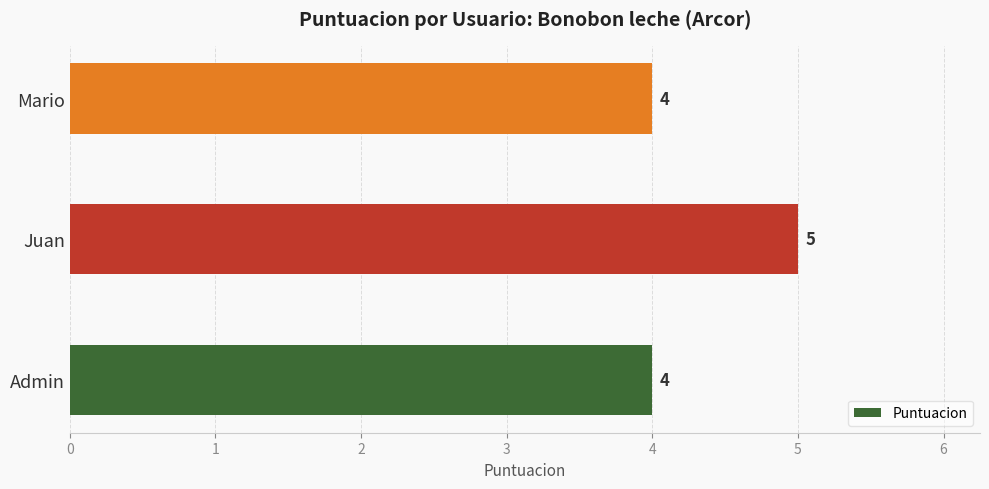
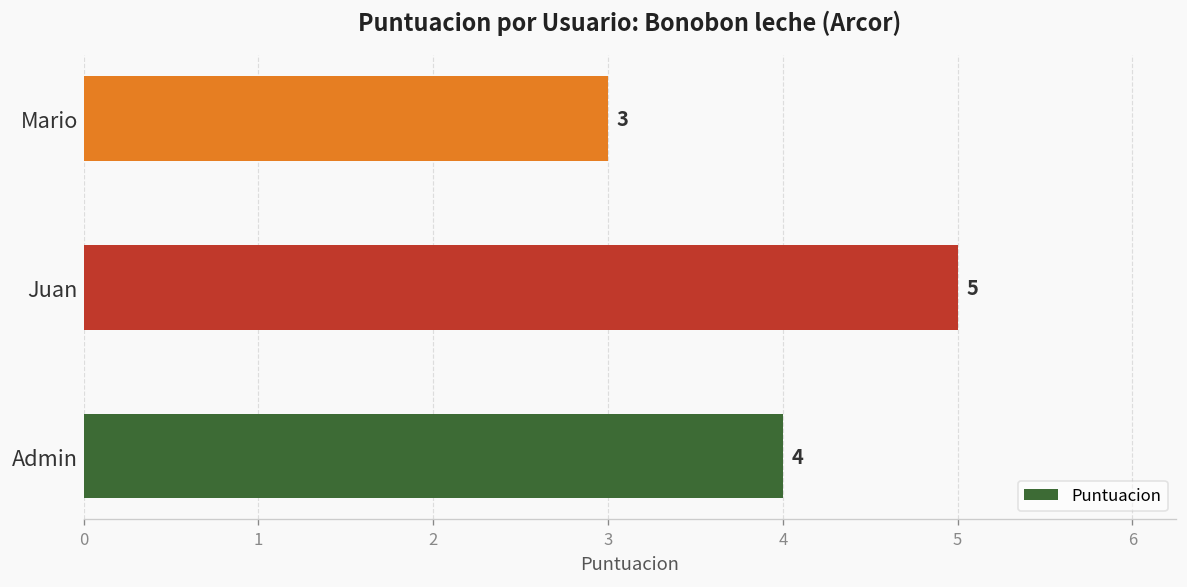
  {
-   "Mario": 4,
+   "Mario": 3,
    "Juan": 5,
    "Admin": 4
  }
